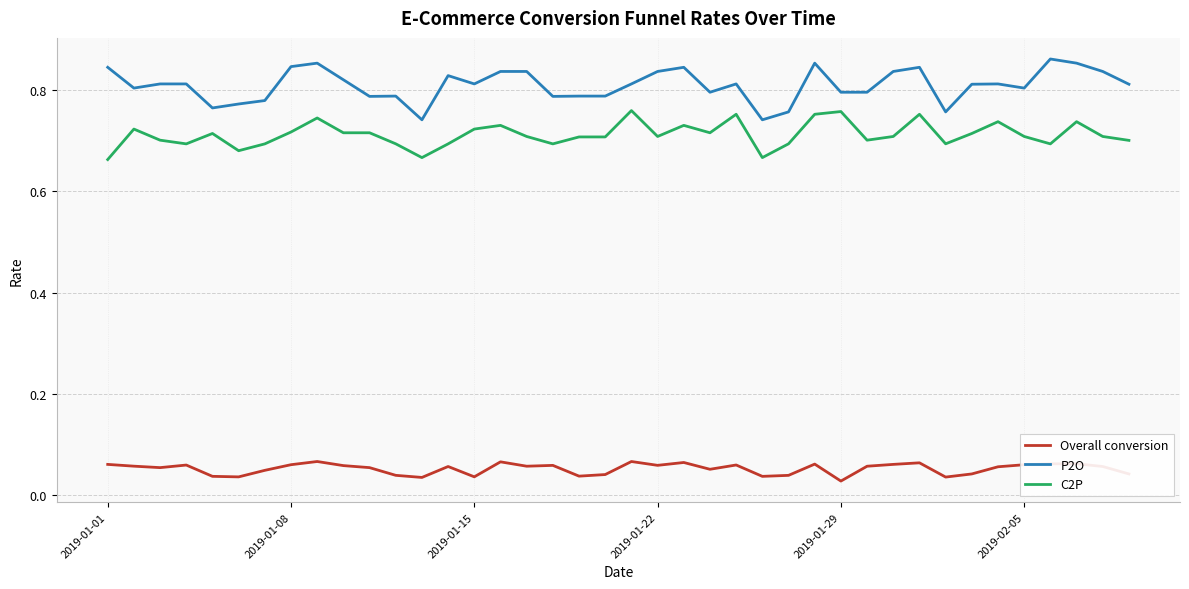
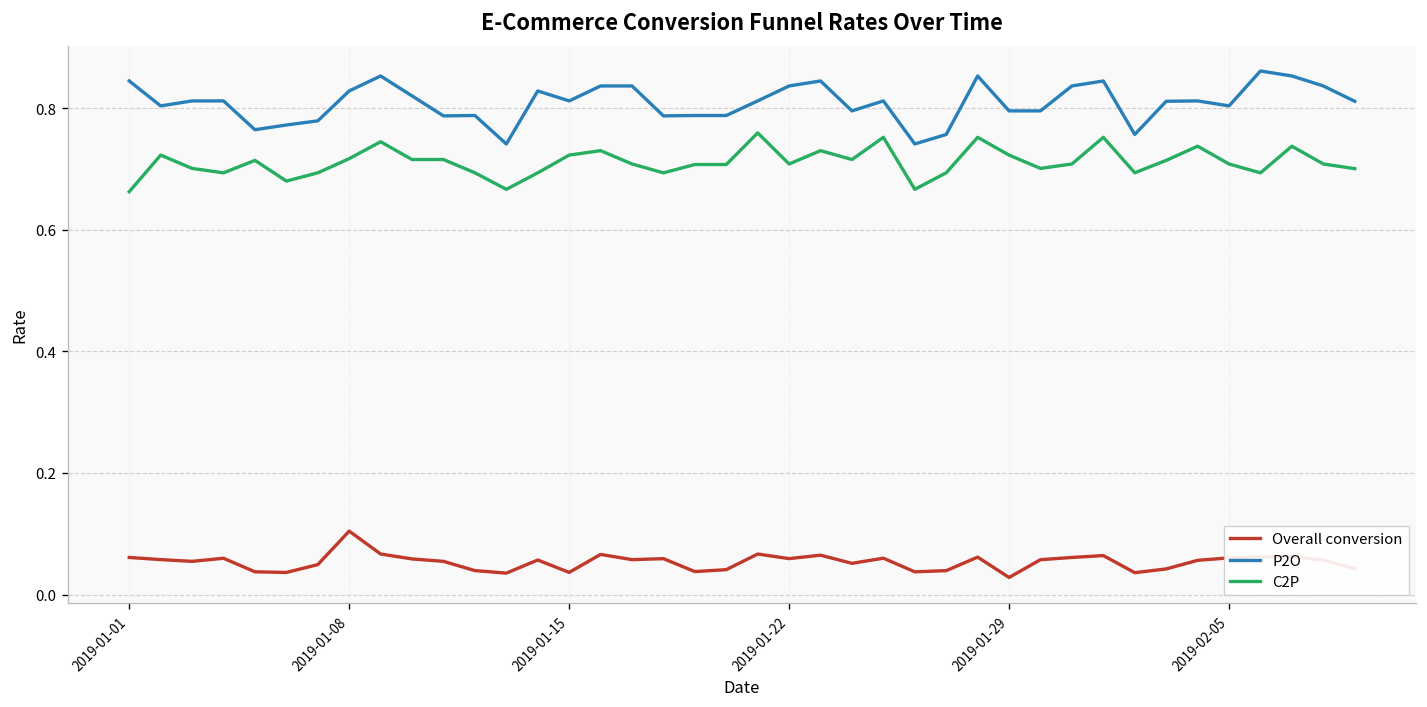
  {
    "Overall conversion": {
      "2019-01-01": 0.06,
-     "2019-01-08": 0.06,
+     "2019-01-08": 0.10,
      "2019-01-15": 0.04,
      "2019-01-22": 0.06,
      "2019-01-29": 0.03
    },
    "P2O": {
      "2019-01-01": 0.84,
-     "2019-01-08": 0.85,
+     "2019-01-08": 0.83,
      "2019-01-15": 0.81,
      "2019-01-22": 0.84,
      "2019-01-29": 0.80,
      "2019-02-05": 0.80
    },
    "C2P": {
      "2019-01-01": 0.66,
      "2019-01-08": 0.72,
      "2019-01-15": 0.72,
      "2019-01-22": 0.71,
-     "2019-01-29": 0.76,
+     "2019-01-29": 0.72,
      "2019-02-05": 0.71
    }
  }
